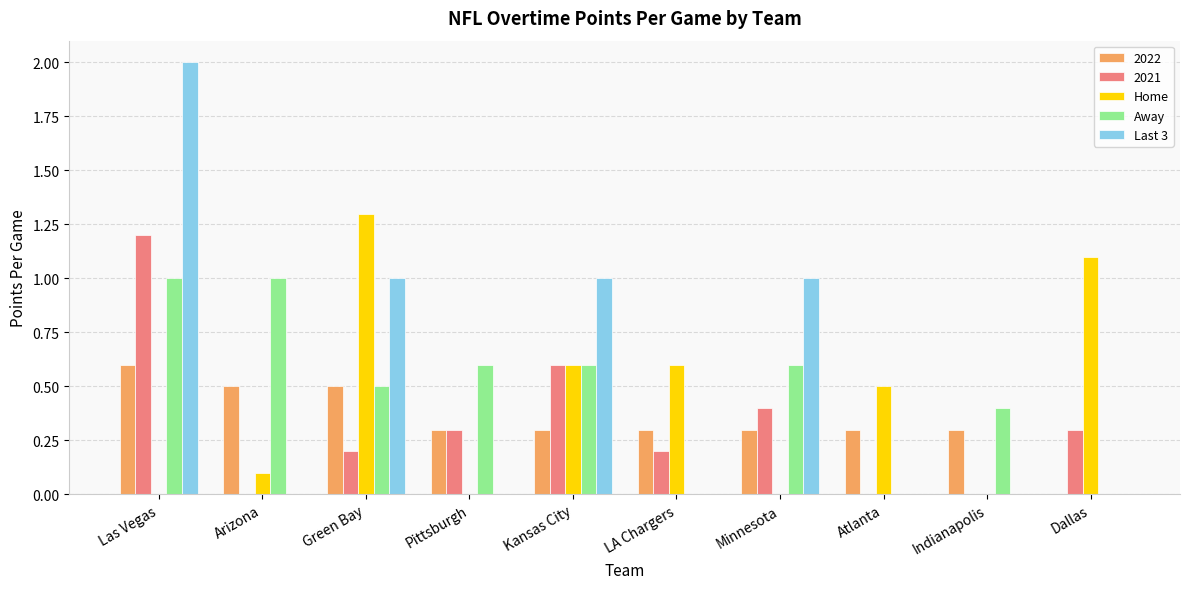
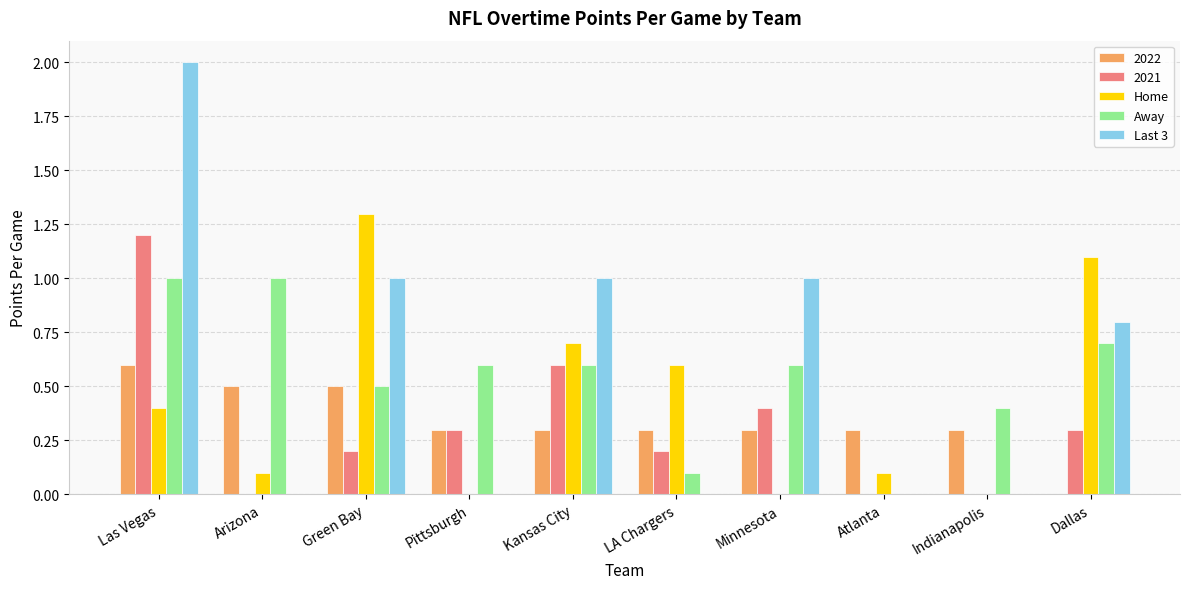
  {
    "Home": {
-     "Las Vegas": 0.0,
+     "Las Vegas": 0.4,
      "Arizona": 0.1,
      "Green Bay": 1.3,
      "Pittsburgh": 0.0,
-     "Kansas City": 0.6,
+     "Kansas City": 0.7,
      "LA Chargers": 0.6,
      "Minnesota": 0.0,
-     "Atlanta": 0.5,
+     "Atlanta": 0.1,
      "Indianapolis": 0.0,
      "Dallas": 1.1
    },
    "Away": {
      "Las Vegas": 1.0,
      "Arizona": 1.0,
      "Green Bay": 0.5,
      "Pittsburgh": 0.6,
      "Kansas City": 0.6,
-     "LA Chargers": 0.0,
+     "LA Chargers": 0.1,
      "Minnesota": 0.6,
      "Atlanta": 0.0,
      "Indianapolis": 0.4,
-     "Dallas": 0.0
+     "Dallas": 0.7
    },
    "Last 3": {
      "Las Vegas": 2.0,
      "Arizona": 0.0,
      "Green Bay": 1.0,
      "Pittsburgh": 0.0,
      "Kansas City": 1.0,
      "LA Chargers": 0.0,
      "Minnesota": 1.0,
      "Atlanta": 0.0,
      "Indianapolis": 0.0,
-     "Dallas": 0.0
+     "Dallas": 0.8
    }
  }
